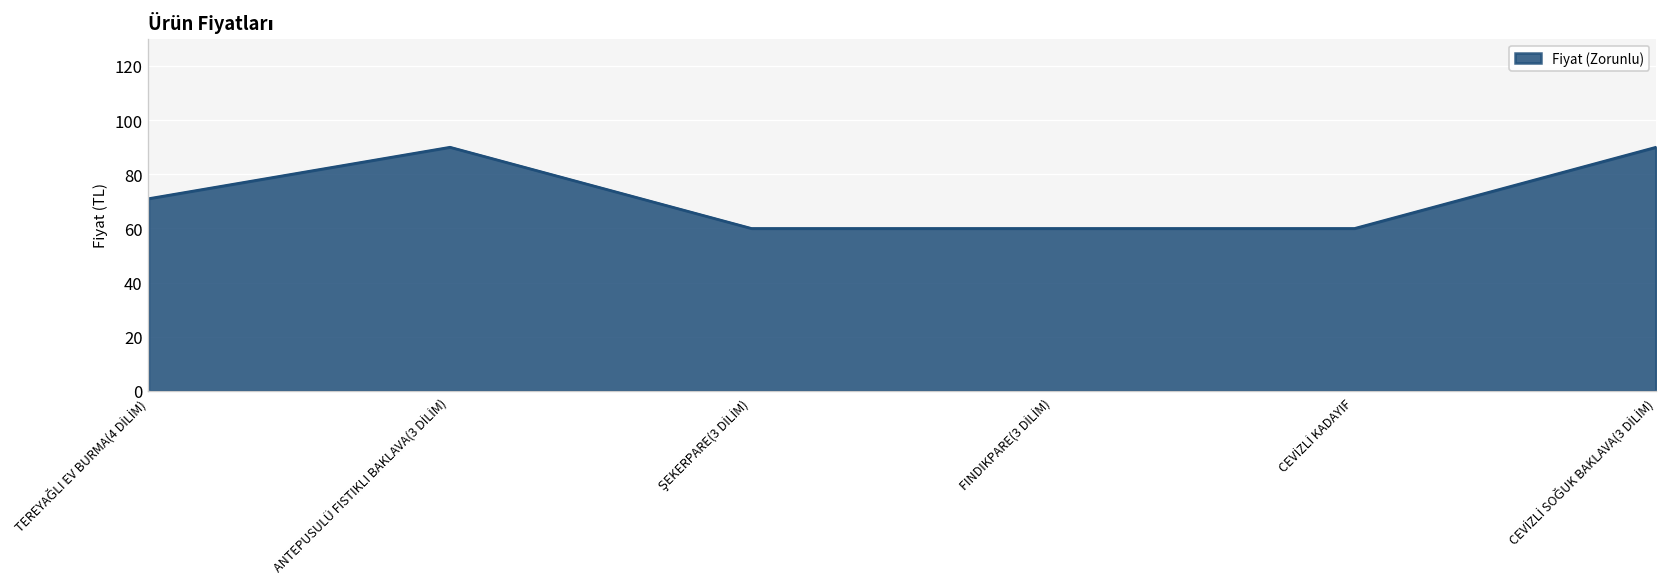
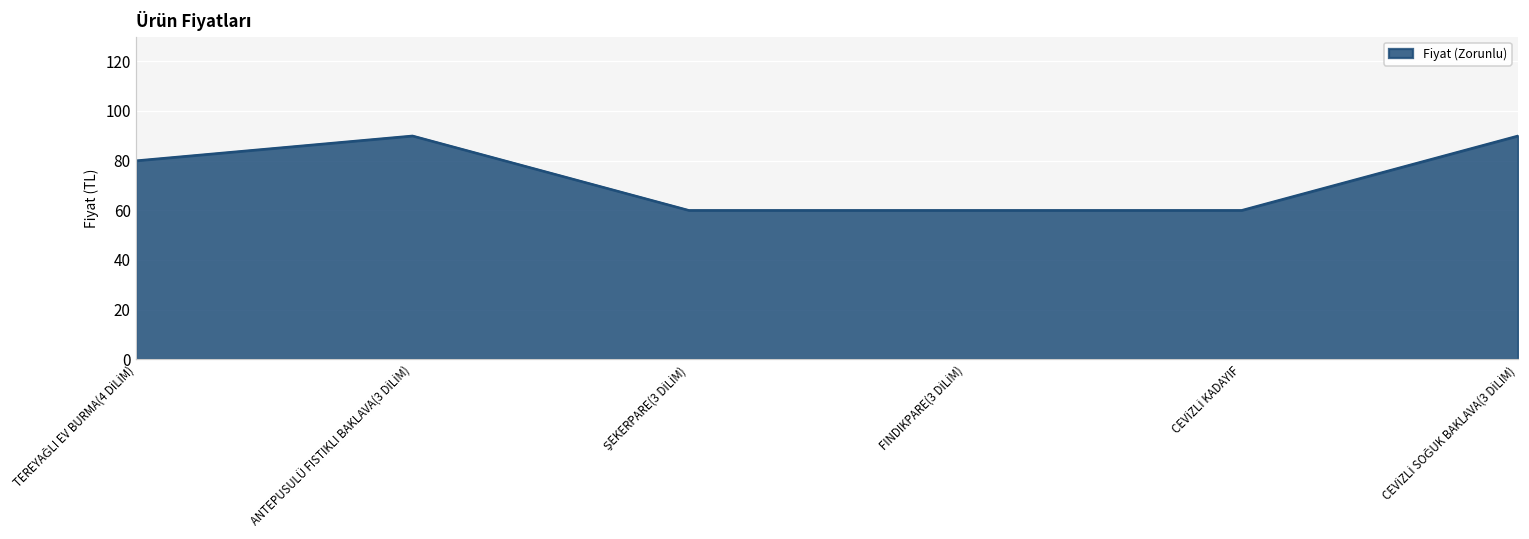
  {
-   "TEREYAĞLI EV BURMA(4 DİLİM)": 71,
+   "TEREYAĞLI EV BURMA(4 DİLİM)": 80,
    "ANTEPUSULÜ FISTIKLI BAKLAVA(3 DİLİM)": 90,
    "ŞEKERPARE(3 DİLİM)": 60,
    "FINDIKPARE(3 DİLİM)": 60,
    "CEVİZLİ KADAYIF": 60,
    "CEVİZLİ SOĞUK BAKLAVA(3 DİLİM)": 90
  }
